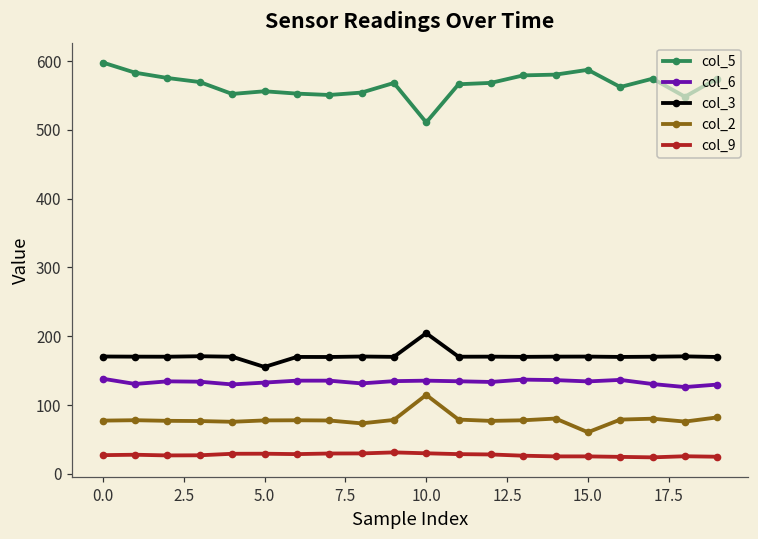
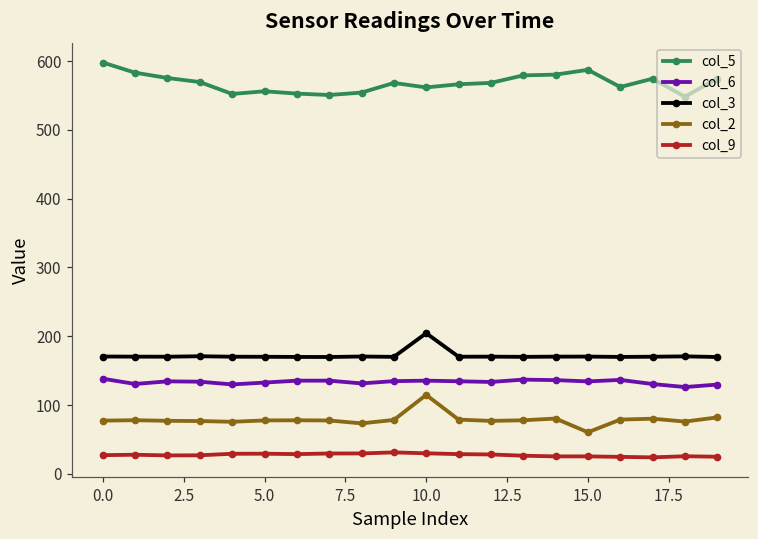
  {
    "col_5": {
      "0.0": 600,
      "5.0": 560,
-     "10.0": 510,
+     "10.0": 560,
      "15.0": 590
    },
    "col_6": {
      "0.0": 140,
      "5.0": 130,
      "10.0": 140,
      "15.0": 130
    },
    "col_3": {
      "0.0": 170,
-     "5.0": 160,
+     "5.0": 170,
      "10.0": 200,
      "15.0": 170
    },
    "col_2": {
      "0.0": 80,
      "5.0": 80,
      "10.0": 110,
      "15.0": 60
    },
    "col_9": {
      "0.0": 30,
      "5.0": 30,
      "10.0": 30,
      "15.0": 30
    }
  }
